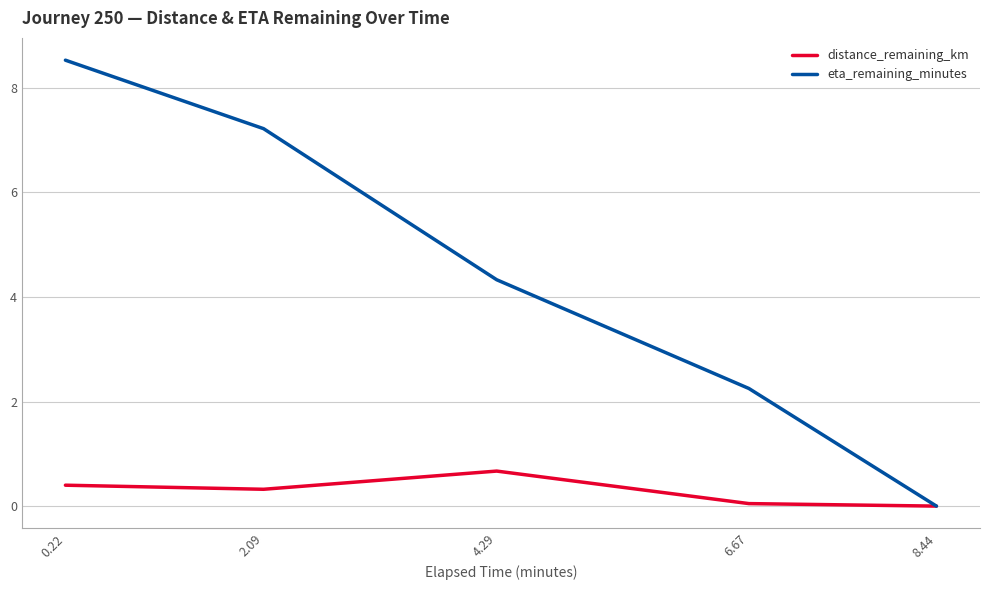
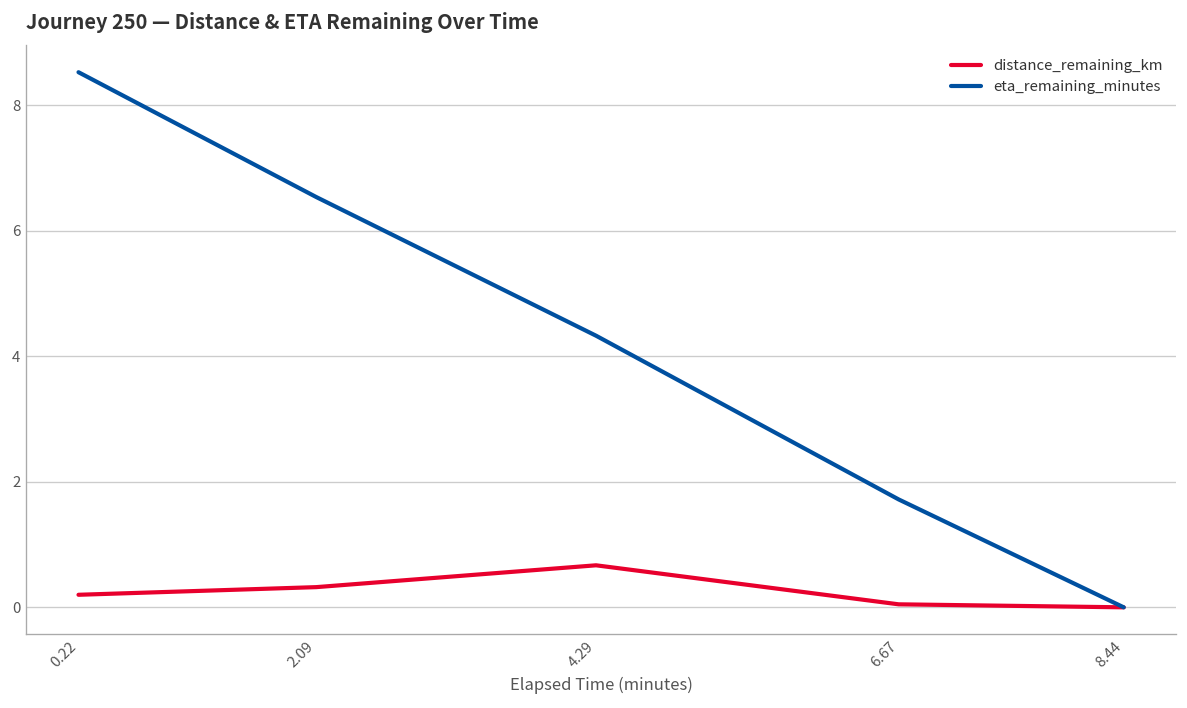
  {
    "distance_remaining_km": {
-     "0.22": 0.4,
+     "0.22": 0.2,
      "2.09": 0.3,
      "4.29": 0.7,
      "6.67": 0.0
    },
    "eta_remaining_minutes": {
      "0.22": 8.5,
-     "2.09": 7.2,
+     "2.09": 6.5,
      "4.29": 4.3,
-     "6.67": 2.3
+     "6.67": 1.7
    }
  }
